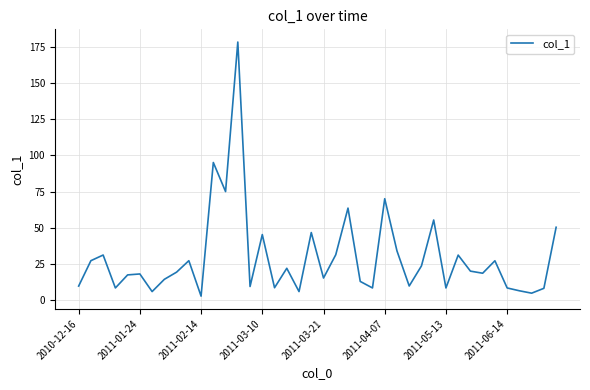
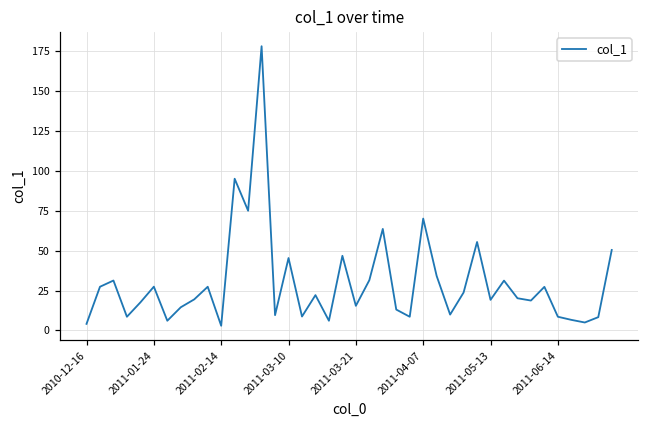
  {
-   "2010-12-16": 10,
-   "2011-01-24": 18,
+   "2010-12-16": 4,
+   "2011-01-24": 27,
    "2011-02-14": 3,
    "2011-03-10": 45,
    "2011-03-21": 15,
    "2011-04-07": 70,
-   "2011-05-13": 9,
+   "2011-05-13": 19,
    "2011-06-14": 9
  }
